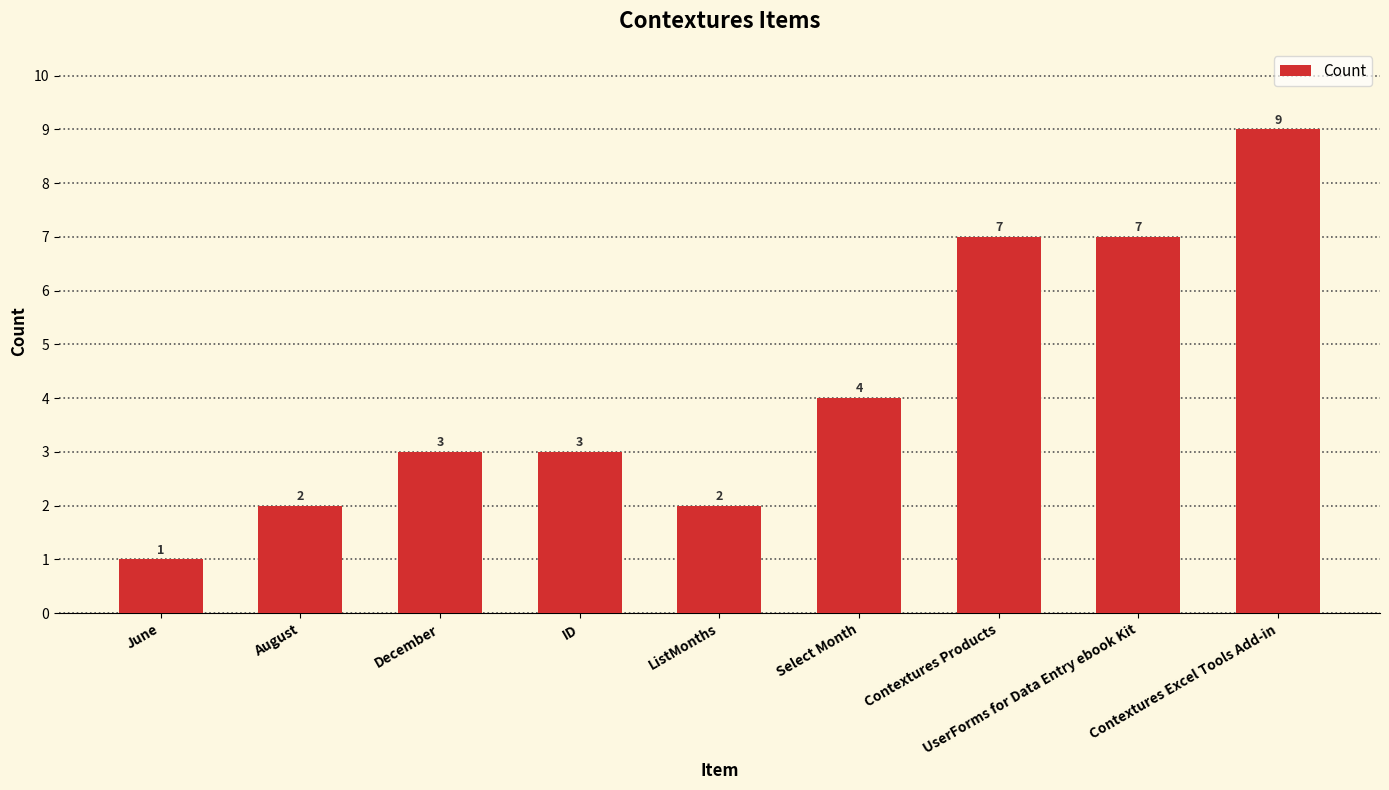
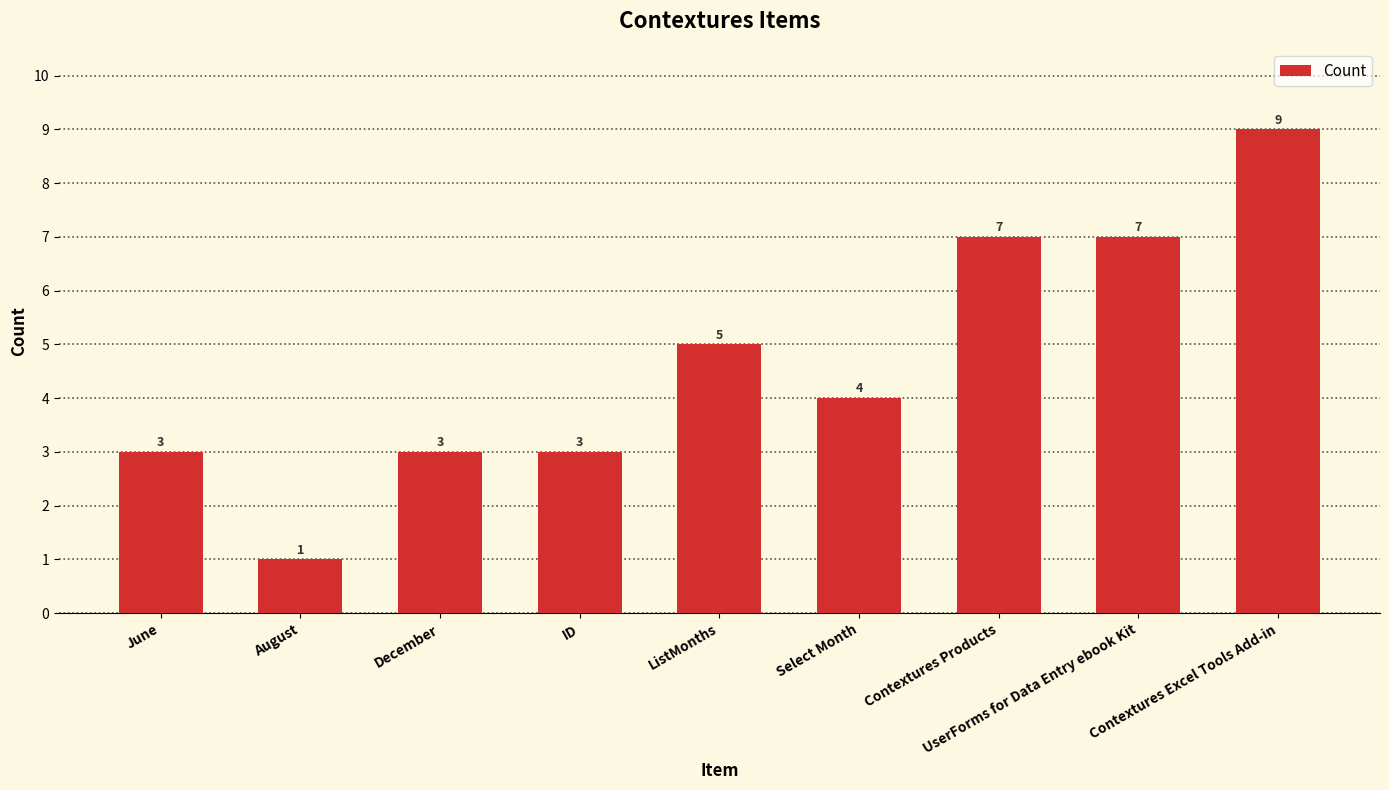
  {
-   "June": 1,
-   "August": 2,
+   "June": 3,
+   "August": 1,
    "December": 3,
    "ID": 3,
-   "ListMonths": 2,
+   "ListMonths": 5,
    "Select Month": 4,
    "Contextures Products": 7,
    "UserForms for Data Entry ebook Kit": 7,
    "Contextures Excel Tools Add-in": 9
  }
